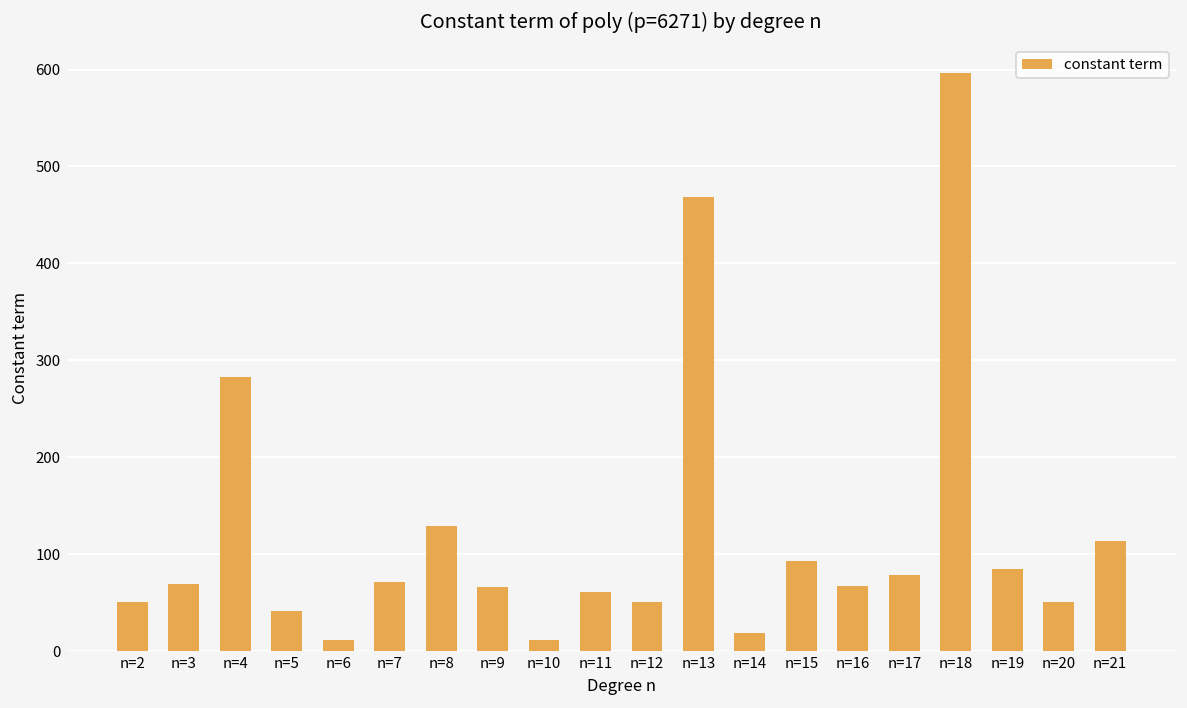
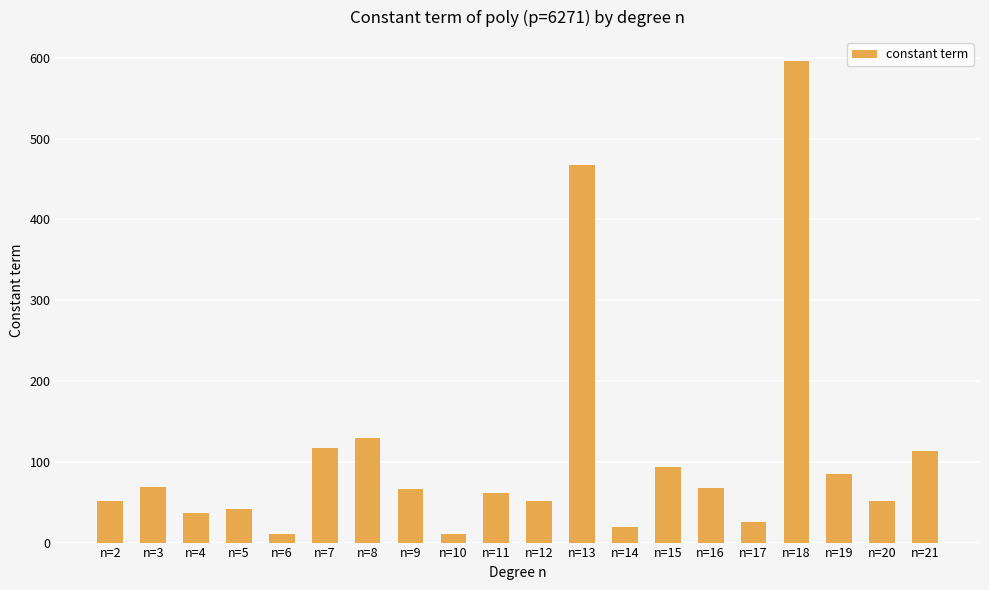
  {
    "n=2": 50,
    "n=3": 70,
-   "n=4": 280,
+   "n=4": 40,
    "n=5": 40,
    "n=6": 10,
-   "n=7": 70,
+   "n=7": 120,
    "n=8": 130,
    "n=9": 70,
    "n=10": 10,
    "n=11": 60,
    "n=12": 50,
    "n=13": 470,
    "n=14": 20,
    "n=15": 90,
    "n=16": 70,
-   "n=17": 80,
+   "n=17": 30,
    "n=18": 600,
    "n=19": 90,
    "n=20": 50,
    "n=21": 110
  }
